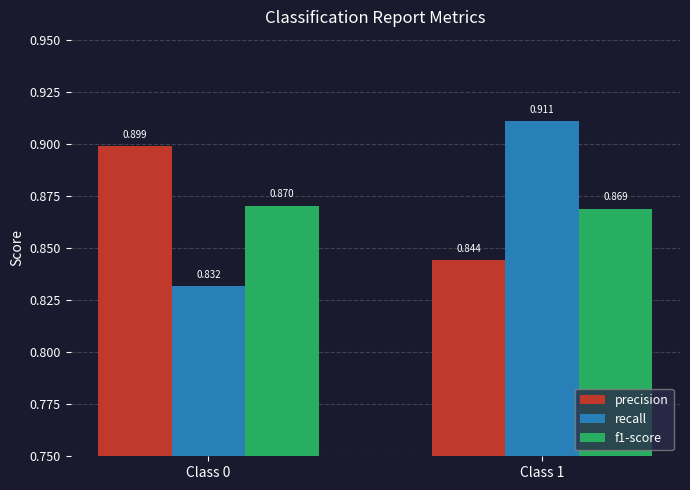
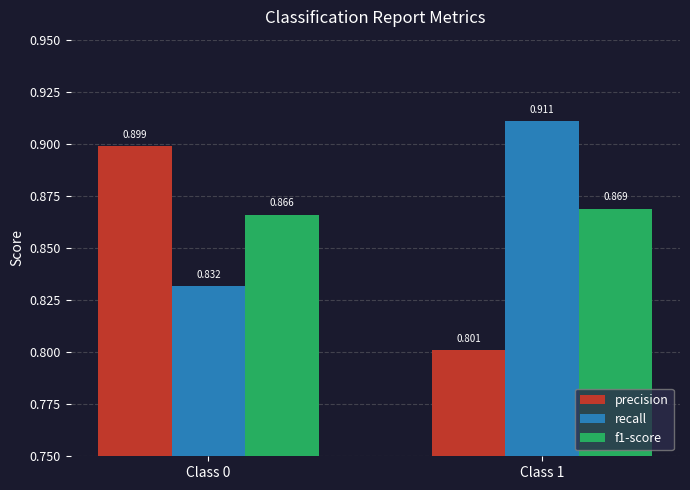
  {
    "precision": {
      "Class 0": 0.899,
-     "Class 1": 0.844
+     "Class 1": 0.801
    },
    "recall": {
      "Class 0": 0.832,
      "Class 1": 0.911
    },
    "f1-score": {
-     "Class 0": 0.870,
+     "Class 0": 0.866,
      "Class 1": 0.869
    }
  }
